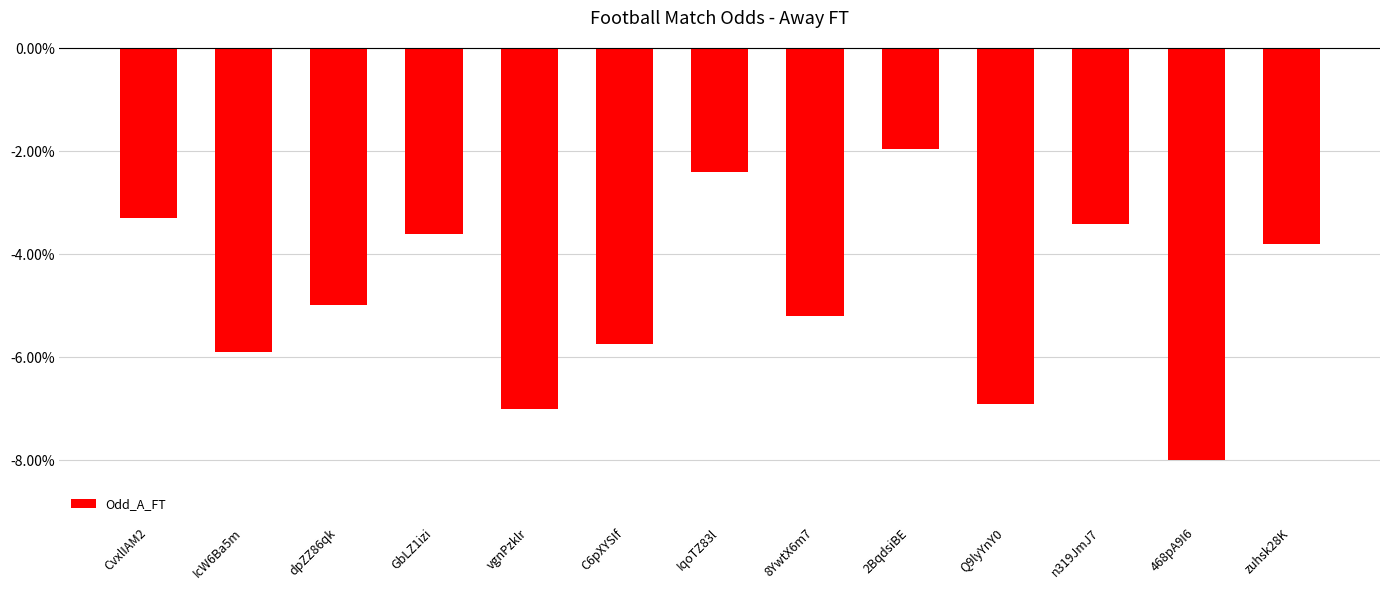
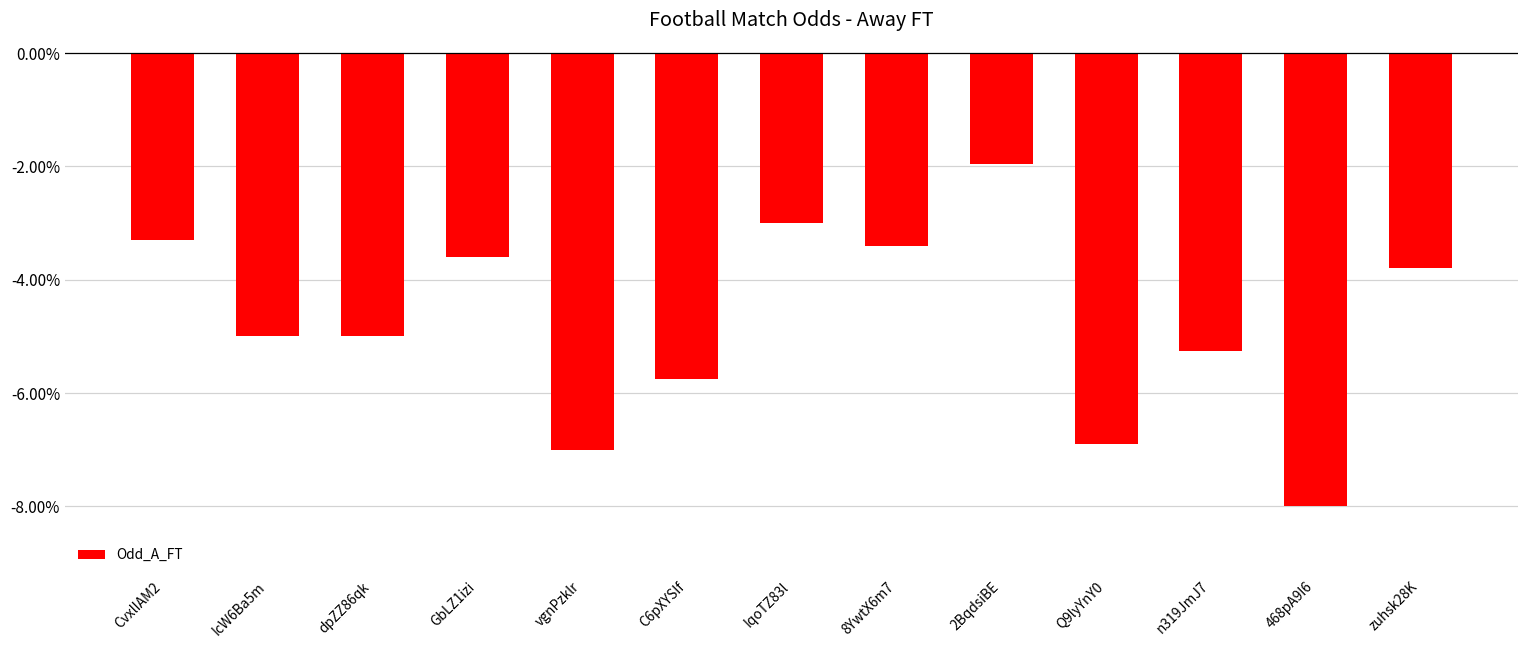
  {
    "CvxlIAM2": "-3.3%",
-   "IcW6Ba5m": "-5.9%",
+   "IcW6Ba5m": "-5.0%",
    "dpZZ86qk": "-5.0%",
    "GbLZ1izi": "-3.6%",
    "vgnPzklr": "-7.0%",
    "C6pXYSIf": "-5.8%",
-   "IqoTZ83l": "-2.4%",
-   "8YwtX6m7": "-5.2%",
+   "IqoTZ83l": "-3.0%",
+   "8YwtX6m7": "-3.4%",
    "2BqdsiBE": "-2.0%",
    "Q9lyYnY0": "-6.9%",
-   "n319JmJ7": "-3.4%",
+   "n319JmJ7": "-5.3%",
    "468pA9I6": "-8.0%",
    "zuhsk28K": "-3.8%"
  }
